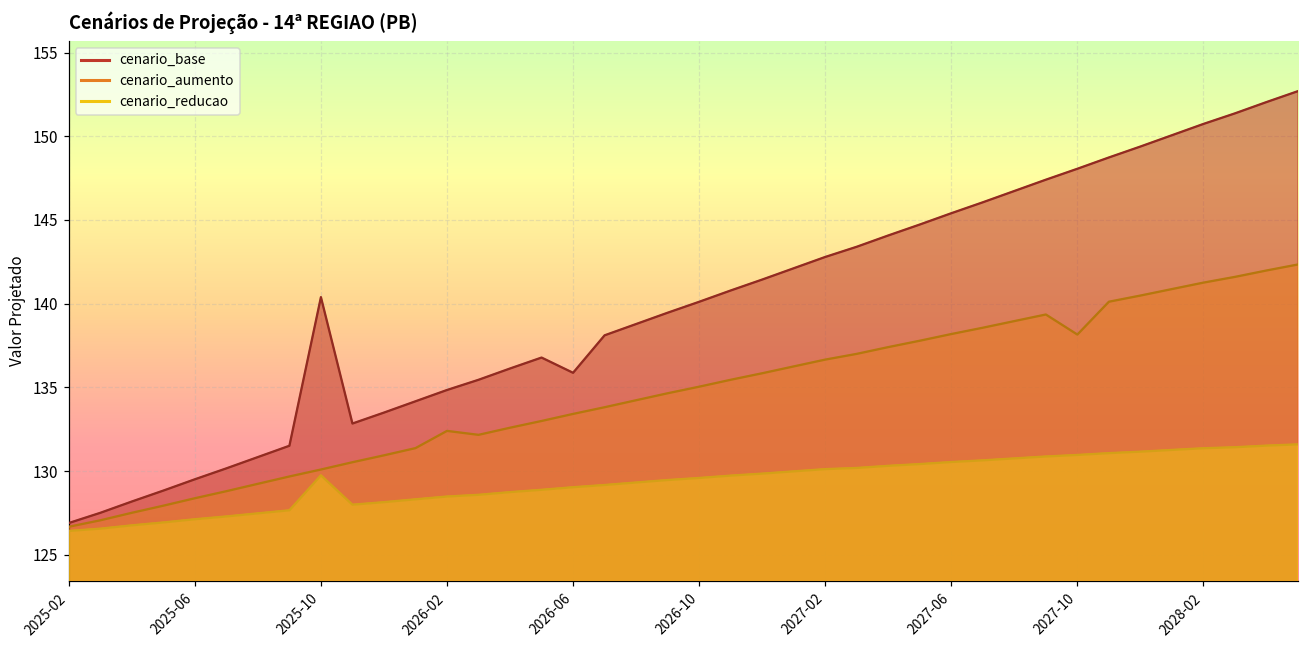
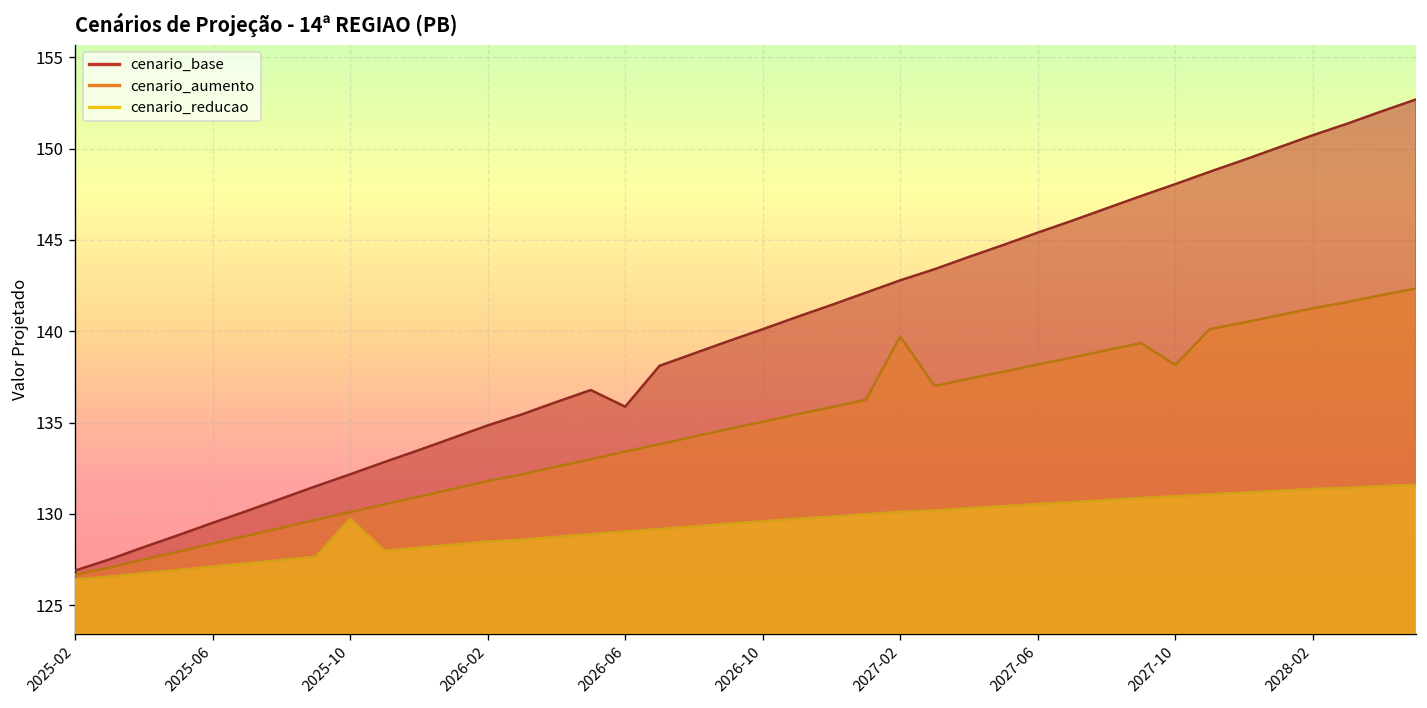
  {
    "cenario_base": {
      "2025-02": 126.9,
      "2025-06": 129.5,
-     "2025-10": 140.4,
+     "2025-10": 132.2,
      "2026-02": 134.8,
      "2026-06": 135.9,
      "2026-10": 140.1,
      "2027-02": 142.8,
      "2027-06": 145.4,
      "2027-10": 148.1,
      "2028-02": 150.7
    },
    "cenario_aumento": {
      "2025-02": 126.7,
      "2025-06": 128.4,
      "2025-10": 130.1,
-     "2026-02": 132.4,
+     "2026-02": 131.8,
      "2026-06": 133.4,
      "2026-10": 135.0,
-     "2027-02": 136.7,
+     "2027-02": 139.7,
      "2027-06": 138.2,
      "2027-10": 138.2,
      "2028-02": 141.3
    },
    "cenario_reducao": {
      "2025-02": 126.4,
      "2025-06": 127.1,
      "2025-10": 129.7,
      "2026-02": 128.5,
      "2026-06": 129.0,
      "2026-10": 129.6,
      "2027-02": 130.1,
      "2027-06": 130.5,
      "2027-10": 131.0,
      "2028-02": 131.4
    }
  }
